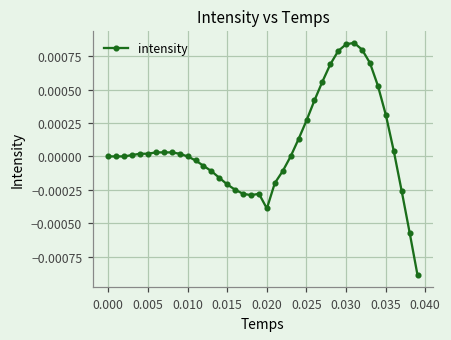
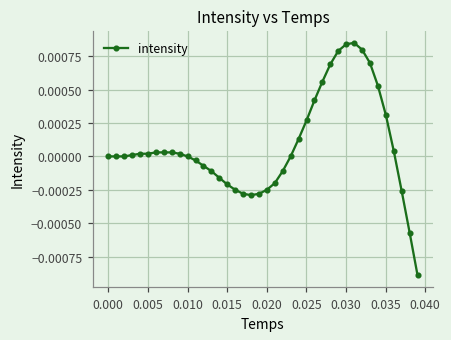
  {
    "0.000": 0.00000,
    "0.005": 0.00002,
    "0.010": 0.00000,
-   "0.020": -0.00039
+   "0.020": -0.00025
  }
